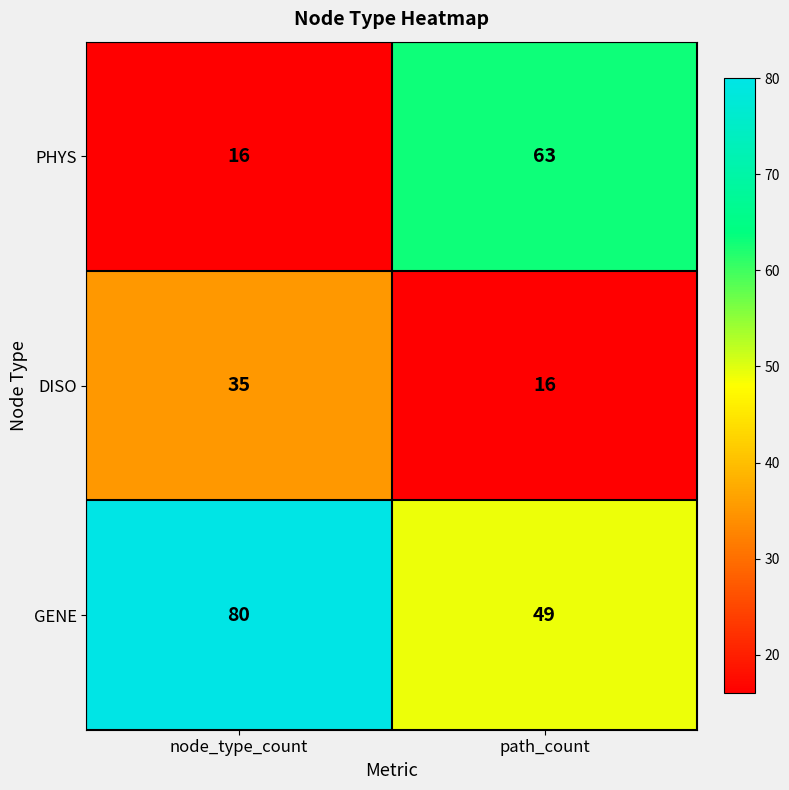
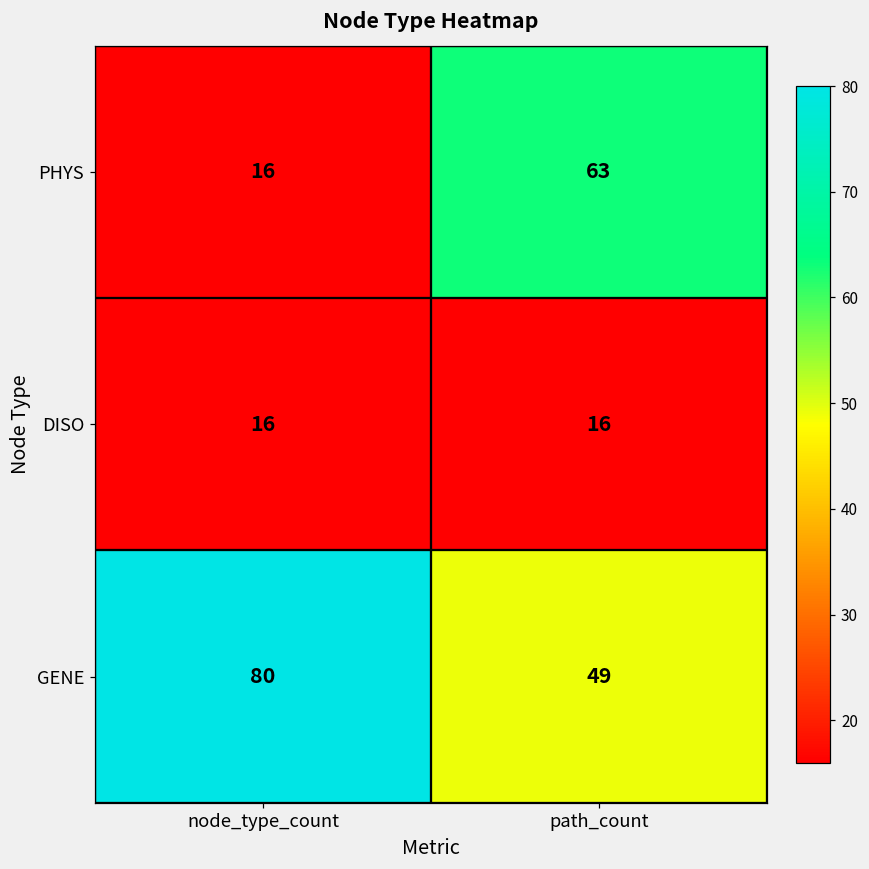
  {
    "PHYS": {
      "node_type_count": 16,
      "path_count": 63
    },
    "DISO": {
-     "node_type_count": 35,
+     "node_type_count": 16,
      "path_count": 16
    },
    "GENE": {
      "node_type_count": 80,
      "path_count": 49
    }
  }
